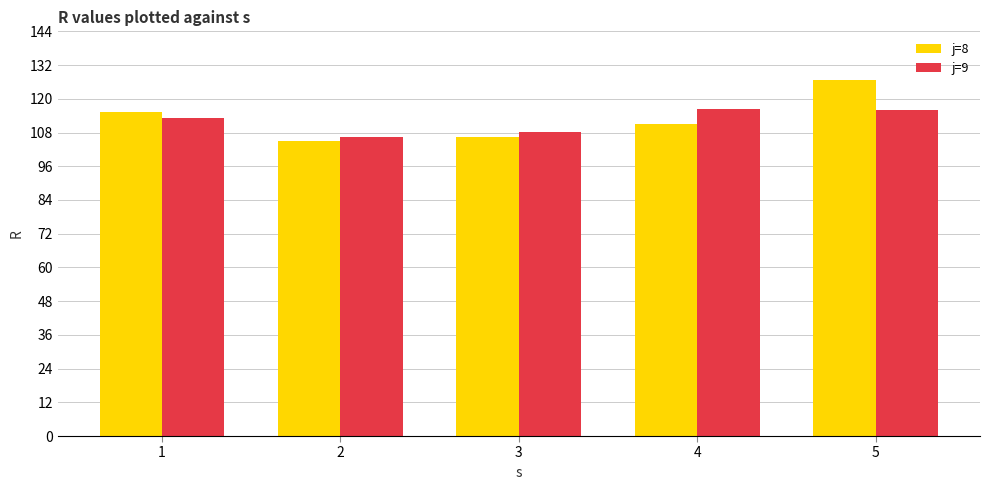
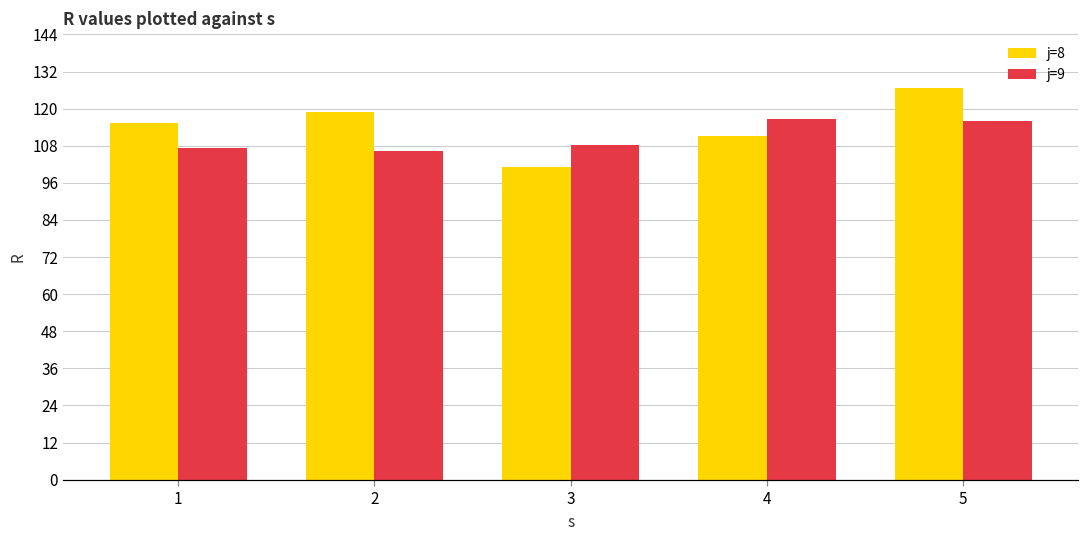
  {
    "j=8": {
      "1": 115,
-     "2": 105,
-     "3": 106,
+     "2": 119,
+     "3": 101,
      "4": 111,
      "5": 127
    },
    "j=9": {
-     "1": 113,
+     "1": 107,
      "2": 106,
      "3": 108,
      "4": 116,
      "5": 116
    }
  }
